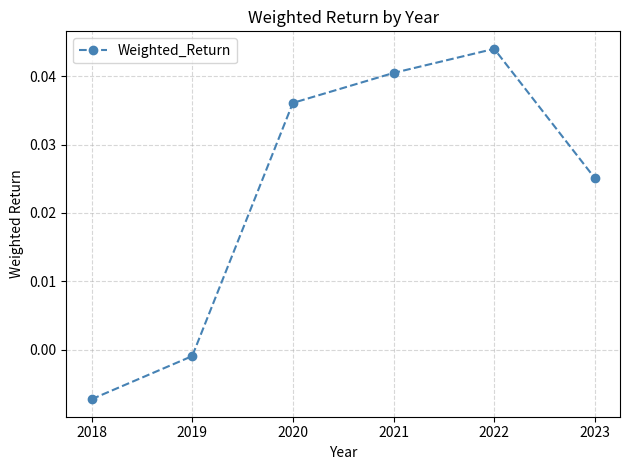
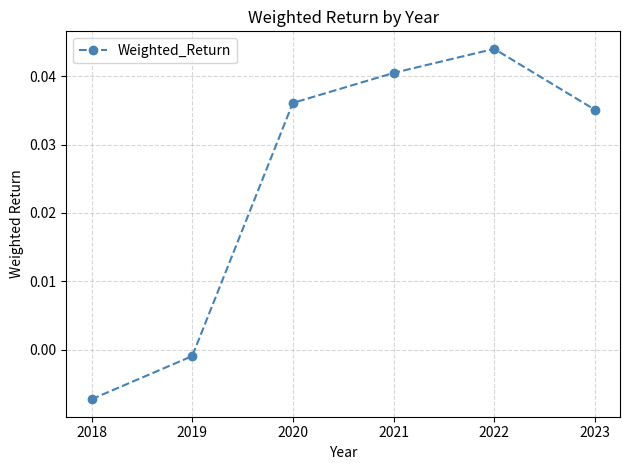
  {
    "2018": -0.007,
    "2019": -0.001,
    "2020": 0.036,
    "2021": 0.041,
    "2022": 0.044,
-   "2023": 0.025
+   "2023": 0.035
  }
